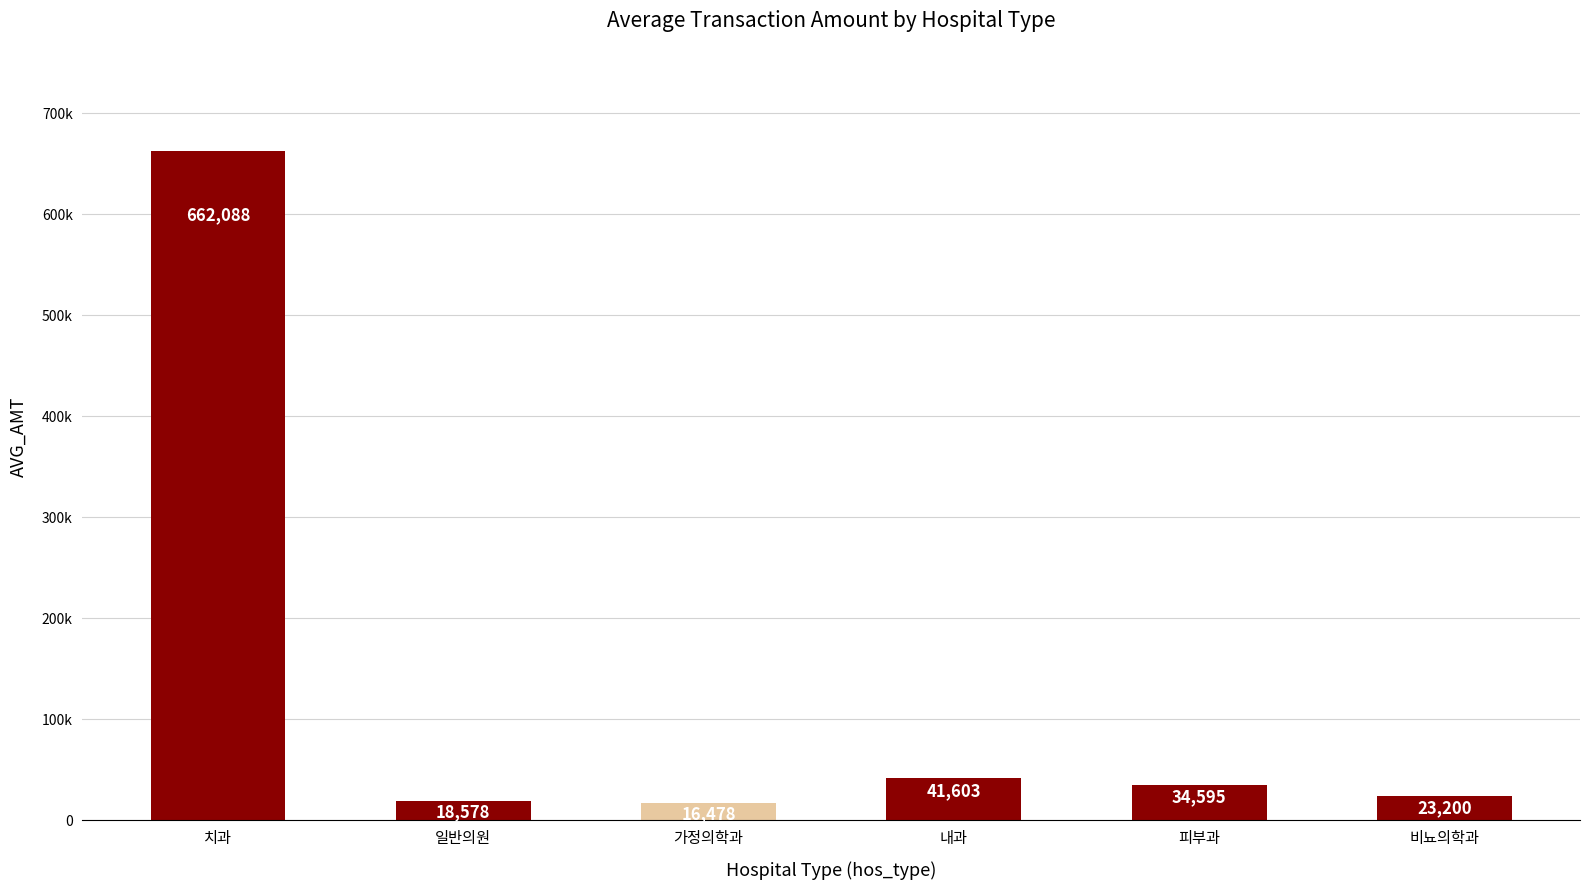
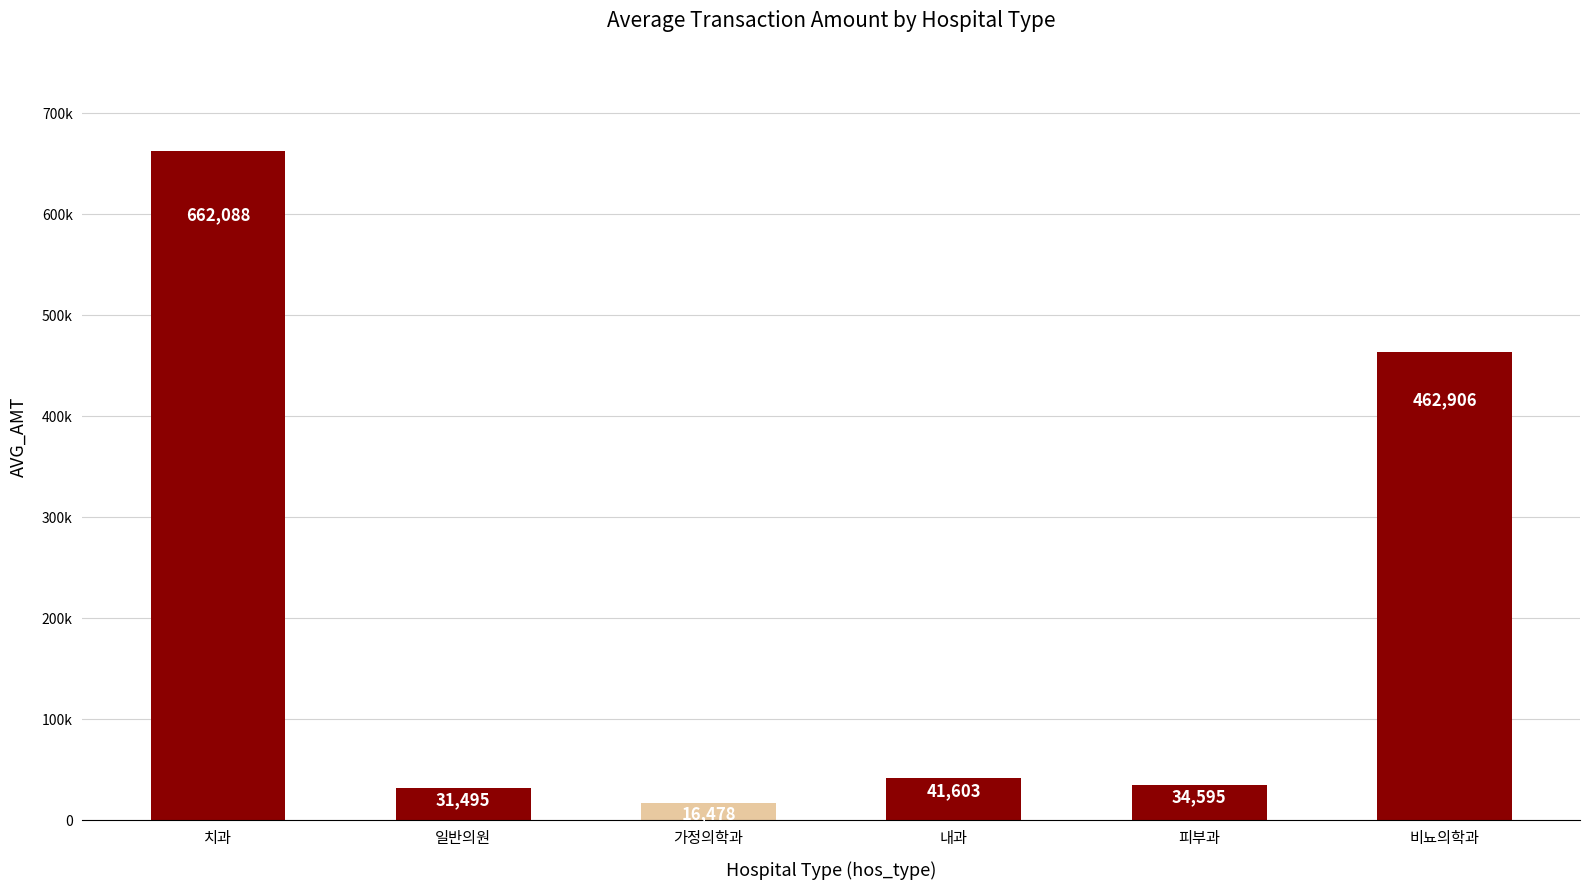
  {
    "치과": "662,088",
-   "일반의원": "18,578",
+   "일반의원": "31,495",
    "가정의학과": "16,478",
    "내과": "41,603",
    "피부과": "34,595",
-   "비뇨의학과": "23,200"
+   "비뇨의학과": "462,906"
  }
